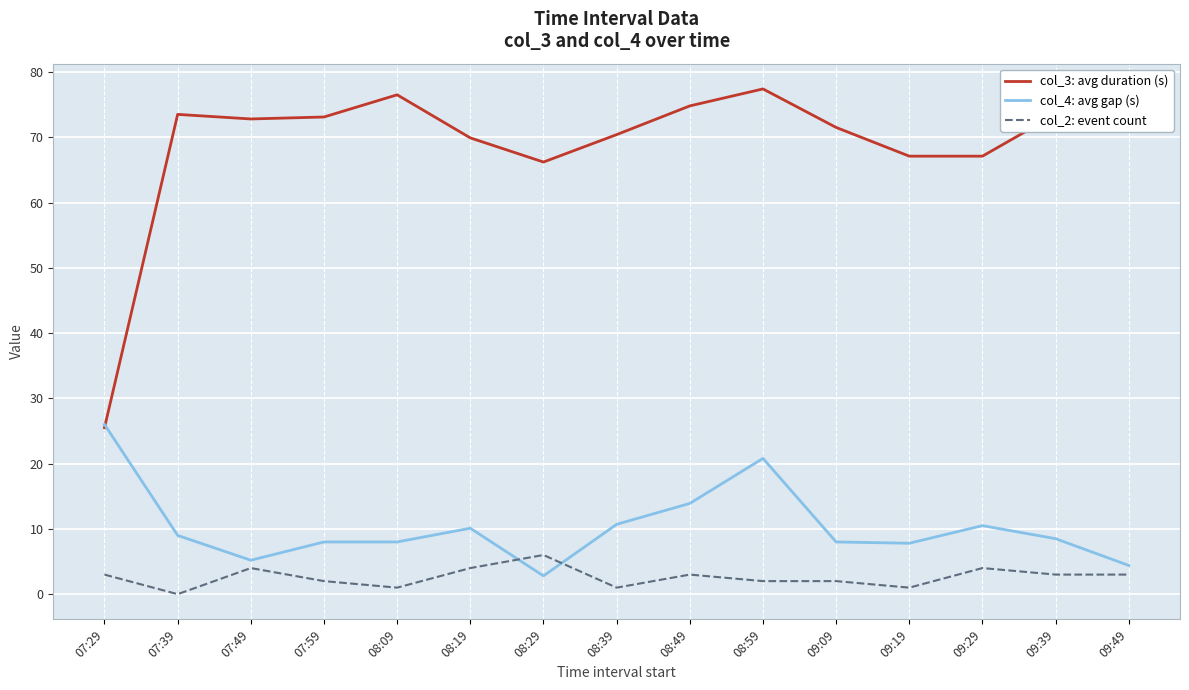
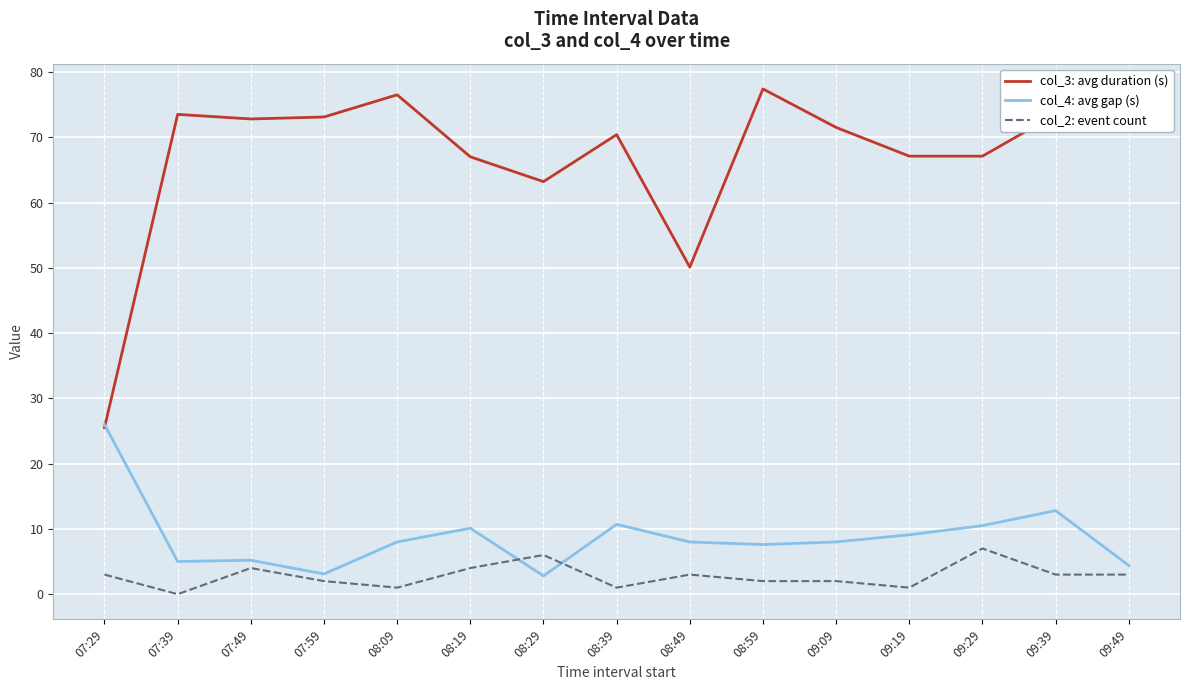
  {
    "col_3: avg duration (s)": {
      "07:29": 26,
      "07:39": 74,
      "07:49": 73,
      "07:59": 73,
      "08:09": 77,
-     "08:19": 70,
-     "08:29": 66,
+     "08:19": 67,
+     "08:29": 63,
      "08:39": 70,
-     "08:49": 75,
+     "08:49": 50,
      "08:59": 77,
      "09:09": 72,
      "09:19": 67,
      "09:29": 67
    },
    "col_4: avg gap (s)": {
      "07:29": 26,
-     "07:39": 9,
+     "07:39": 5,
      "07:49": 5,
-     "07:59": 8,
+     "07:59": 3,
      "08:09": 8,
      "08:19": 10,
      "08:29": 3,
      "08:39": 11,
-     "08:49": 14,
-     "08:59": 21,
+     "08:49": 8,
+     "08:59": 8,
      "09:09": 8,
-     "09:19": 8,
+     "09:19": 9,
      "09:29": 11,
-     "09:39": 9,
+     "09:39": 13,
      "09:49": 4
    },
    "col_2: event count": {
      "07:29": 3,
      "07:39": 0,
      "07:49": 4,
      "07:59": 2,
      "08:09": 1,
      "08:19": 4,
      "08:29": 6,
      "08:39": 1,
      "08:49": 3,
      "08:59": 2,
      "09:09": 2,
      "09:19": 1,
-     "09:29": 4,
+     "09:29": 7,
      "09:39": 3,
      "09:49": 3
    }
  }
